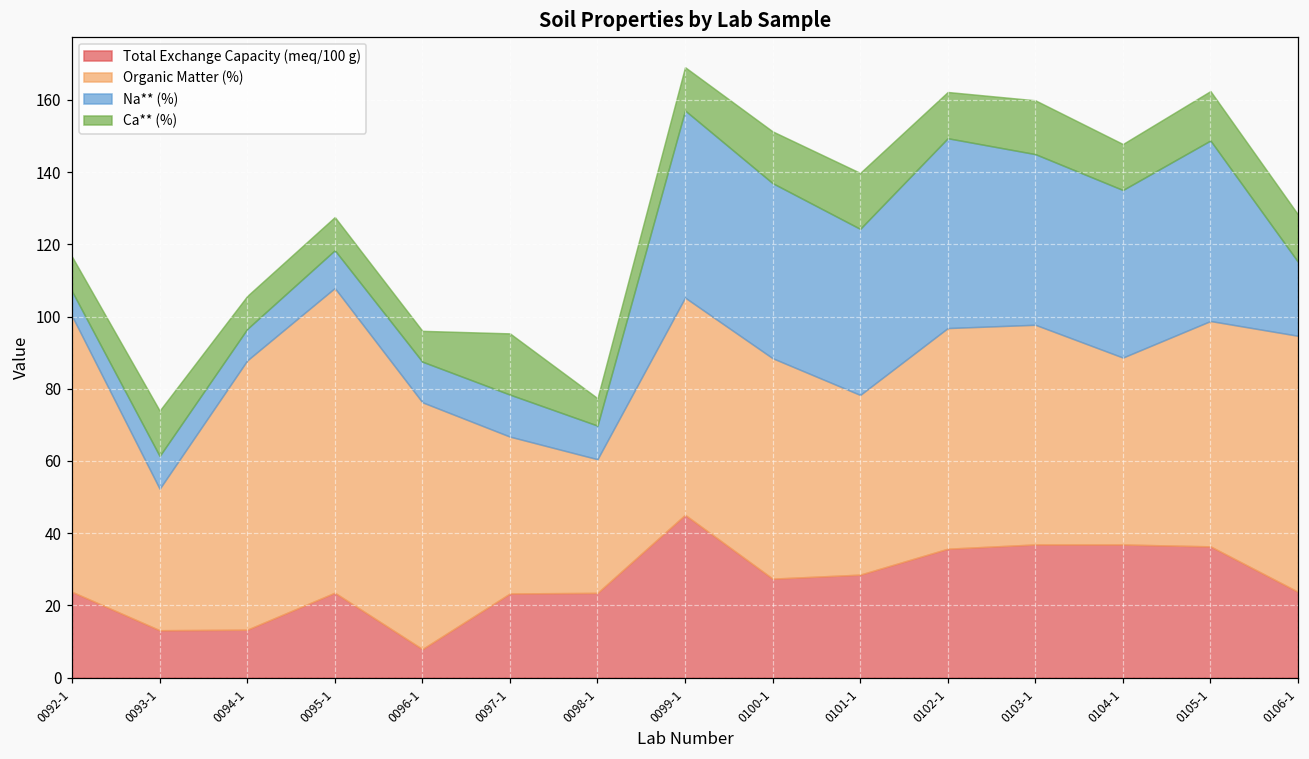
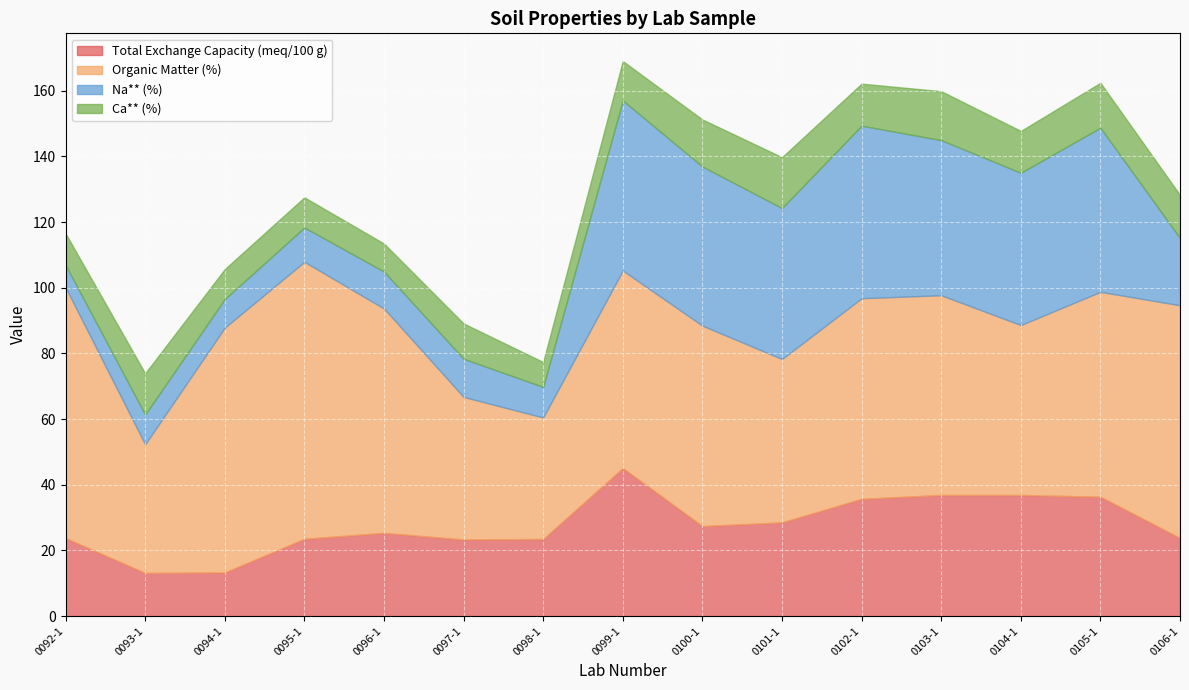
  {
    "Total Exchange Capacity (meq/100 g)": {
      "0092-1": 24,
      "0093-1": 13,
      "0094-1": 13,
      "0095-1": 24,
-     "0096-1": 8,
+     "0096-1": 25,
      "0097-1": 23,
      "0098-1": 23,
      "0099-1": 45,
      "0100-1": 27,
      "0101-1": 29,
      "0102-1": 36,
      "0103-1": 37,
      "0104-1": 37,
      "0105-1": 36,
      "0106-1": 24
    },
    "Organic Matter (%)": {
      "0092-1": 76,
      "0093-1": 39,
      "0094-1": 75,
      "0095-1": 84,
      "0096-1": 68,
      "0097-1": 43,
      "0098-1": 37,
      "0099-1": 60,
      "0100-1": 61,
      "0101-1": 50,
      "0102-1": 61,
      "0103-1": 61,
      "0104-1": 52,
      "0105-1": 62,
      "0106-1": 71
    },
    "Na** (%)": {
      "0092-1": 7,
      "0093-1": 9,
      "0094-1": 9,
      "0095-1": 10,
      "0096-1": 11,
      "0097-1": 12,
      "0098-1": 9,
      "0099-1": 52,
      "0100-1": 48,
      "0101-1": 46,
      "0102-1": 53,
      "0103-1": 47,
      "0104-1": 46,
      "0105-1": 50,
      "0106-1": 20
    },
    "Ca** (%)": {
      "0092-1": 10,
      "0093-1": 13,
      "0094-1": 9,
      "0095-1": 9,
      "0096-1": 9,
-     "0097-1": 17,
+     "0097-1": 11,
      "0098-1": 8,
      "0099-1": 12,
      "0100-1": 14,
      "0101-1": 15,
      "0102-1": 13,
      "0103-1": 15,
      "0104-1": 13,
      "0105-1": 14,
      "0106-1": 13
    }
  }
